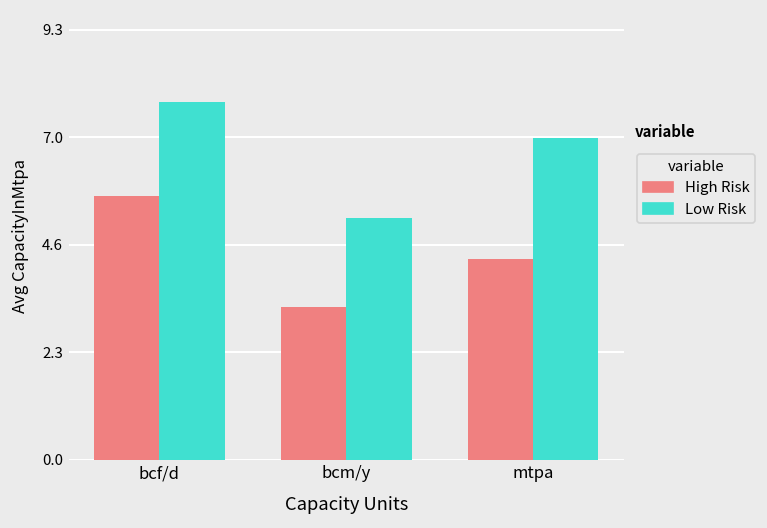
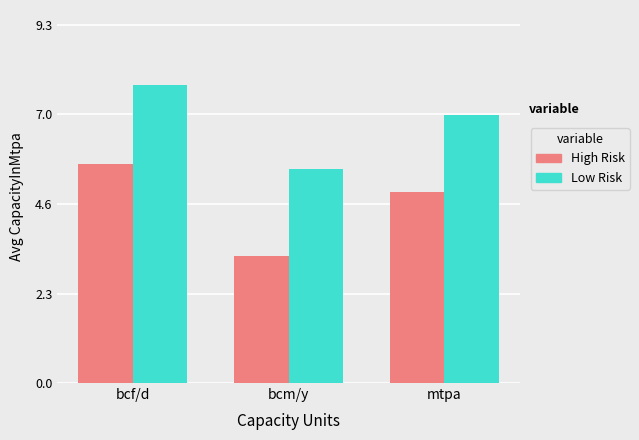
  {
    "High Risk": {
      "bcf/d": 5.7,
      "bcm/y": 3.3,
-     "mtpa": 4.3
+     "mtpa": 5.0
    },
    "Low Risk": {
      "bcf/d": 7.8,
-     "bcm/y": 5.2,
+     "bcm/y": 5.6,
      "mtpa": 7.0
    }
  }
